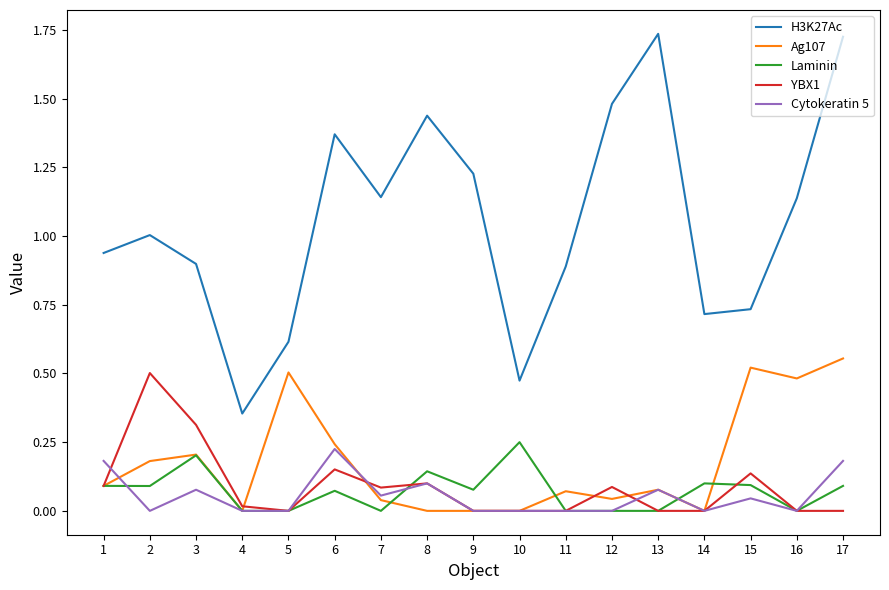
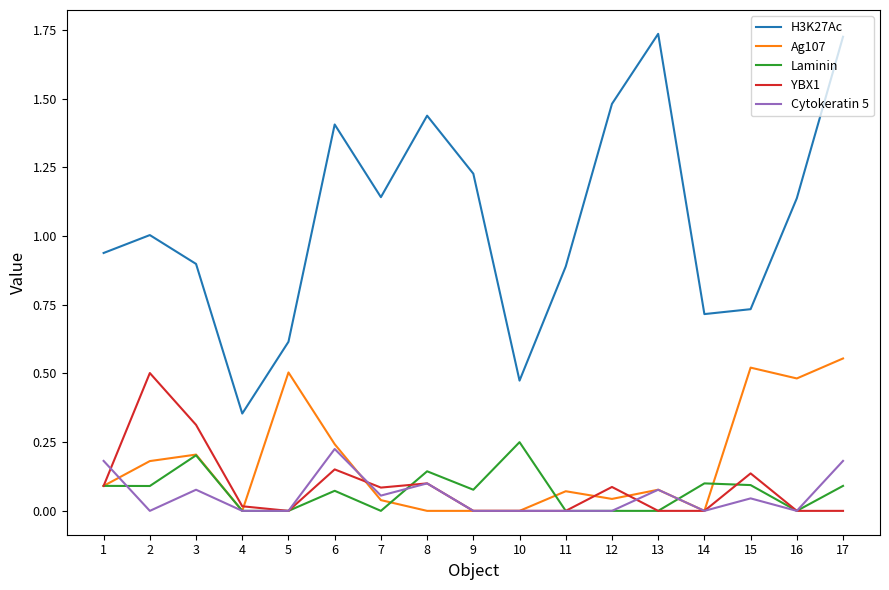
  {
    "H3K27Ac": {
      "1": 0.94,
      "2": 1.00,
      "3": 0.90,
      "4": 0.35,
      "5": 0.62,
-     "6": 1.37,
+     "6": 1.41,
      "7": 1.14,
      "8": 1.44,
      "9": 1.23,
      "10": 0.47,
      "11": 0.89,
      "12": 1.48,
      "13": 1.74,
      "14": 0.72,
      "15": 0.73,
      "16": 1.14
    },
    "Ag107": {
      "2": 0.18,
      "5": 0.50,
      "6": 0.24,
      "7": 0.04,
      "8": 0.00,
      "11": 0.07,
      "12": 0.04,
      "15": 0.52,
      "16": 0.48,
      "17": 0.55
    },
    "Laminin": {
      "2": 0.09,
      "6": 0.07,
      "7": 0.00,
      "8": 0.14,
      "9": 0.08,
      "10": 0.25,
      "14": 0.10,
      "15": 0.09,
      "17": 0.09
    },
    "YBX1": {
      "2": 0.50,
      "3": 0.31,
      "4": 0.02,
      "6": 0.15,
      "7": 0.08,
      "12": 0.09,
      "15": 0.14,
      "17": 0.00
    },
    "Cytokeratin 5": {
      "1": 0.18,
      "2": 0.00,
      "3": 0.08,
      "6": 0.23,
      "7": 0.06,
      "15": 0.05,
      "17": 0.18
    }
  }
